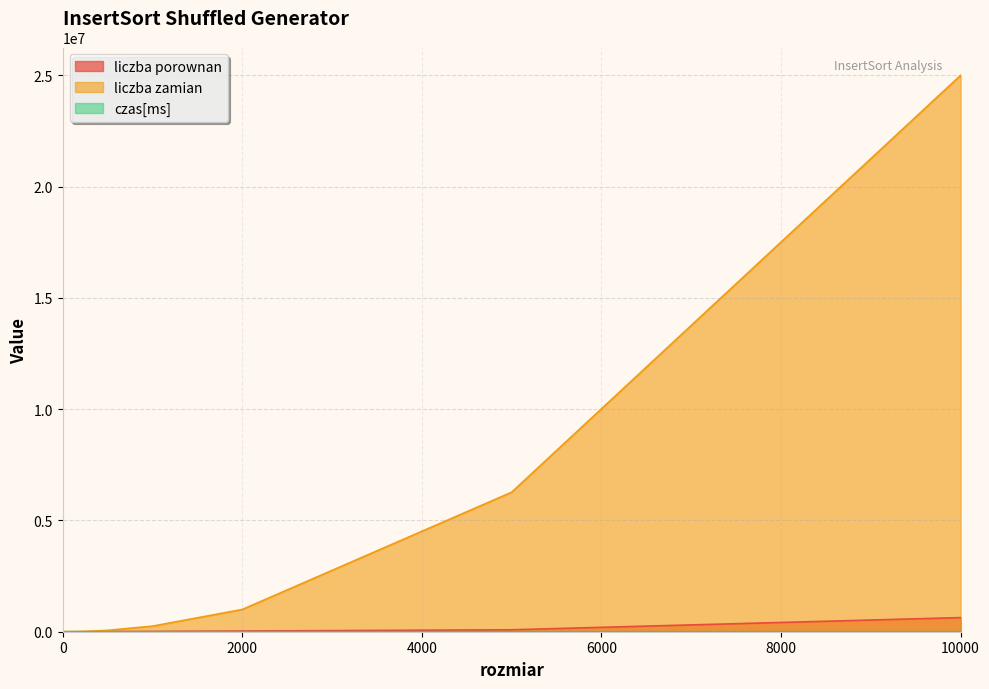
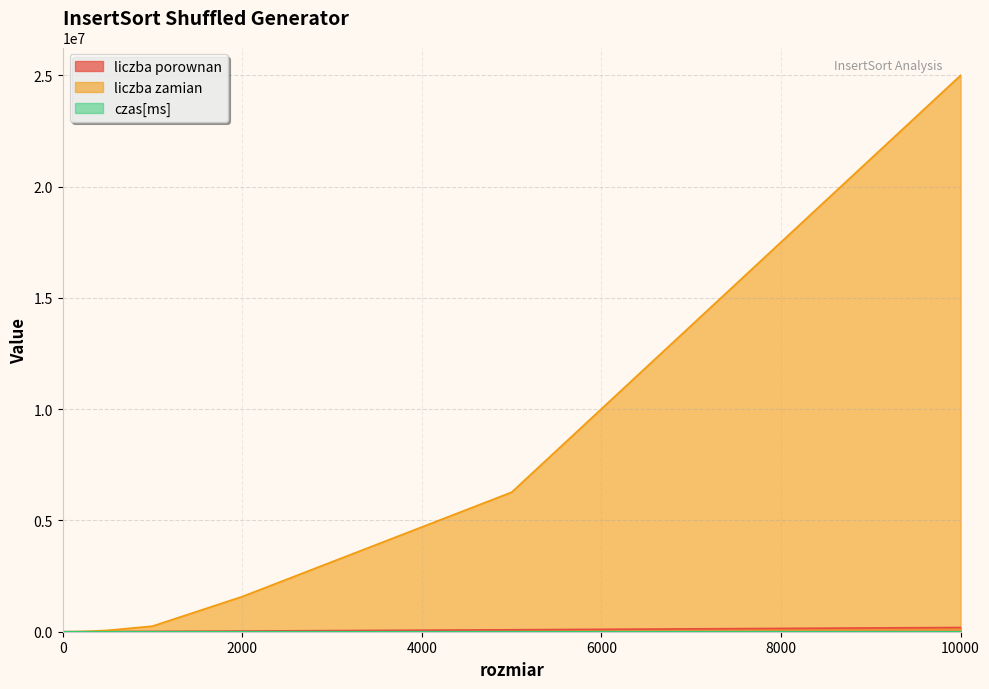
  {
    "liczba porownan": {
-     "10000": 600000
+     "10000": 200000
    },
    "liczba zamian": {
-     "2000": 1000000,
+     "2000": 1600000,
      "10000": 25000000
    },
    "czas[ms]": {
      "10000": 0
    }
  }
